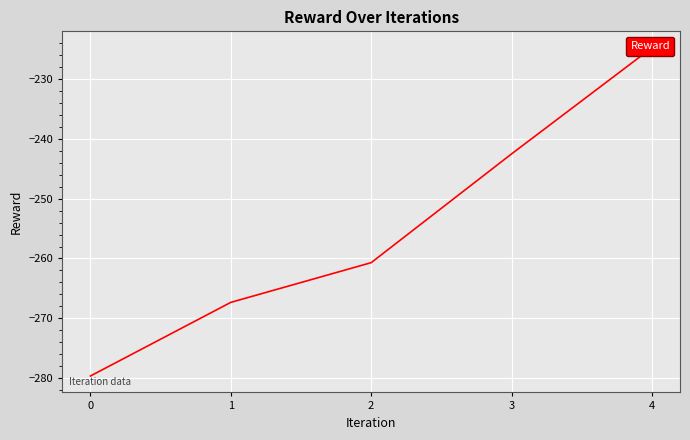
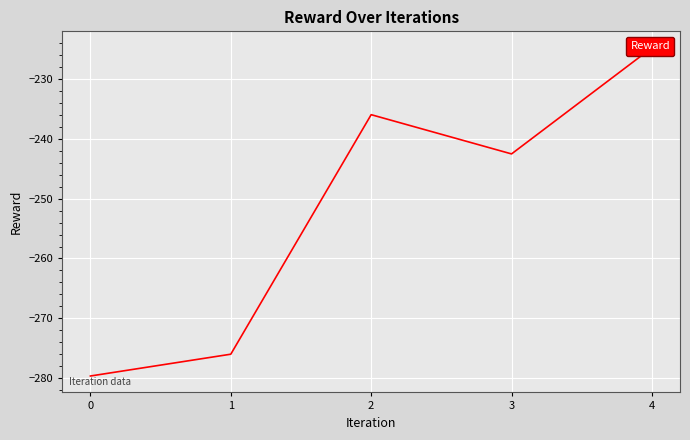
  {
    "0": -280,
-   "1": -267,
-   "2": -261,
+   "1": -276,
+   "2": -236,
    "3": -243
  }
